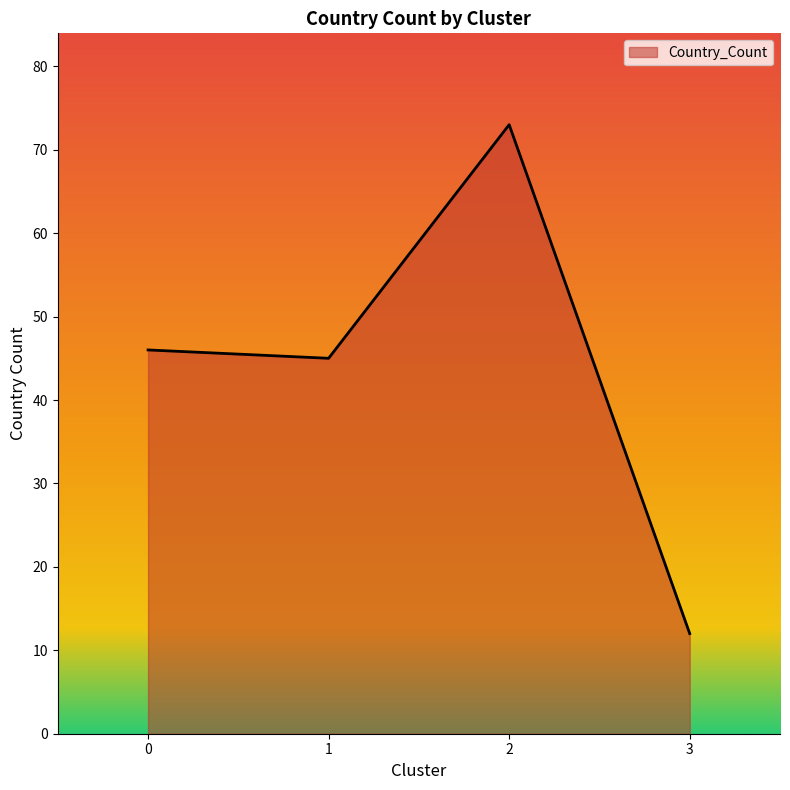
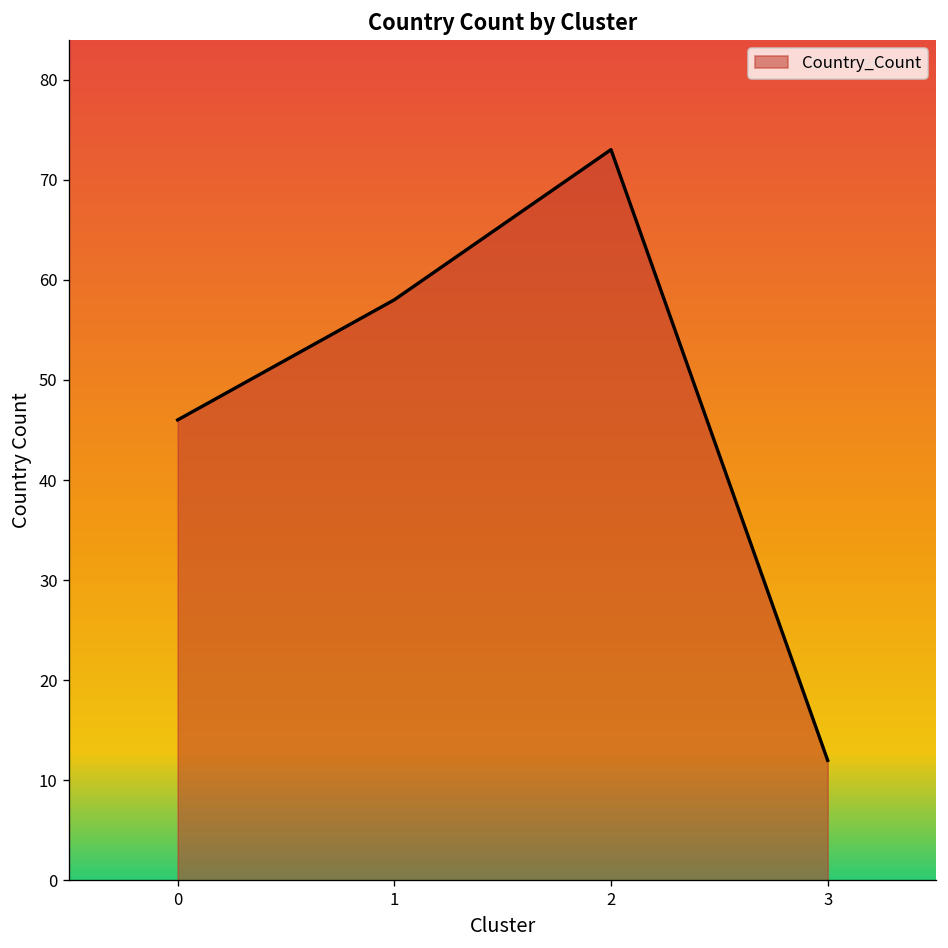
  {
    "0": 46,
-   "1": 45,
+   "1": 58,
    "2": 73,
    "3": 12
  }
